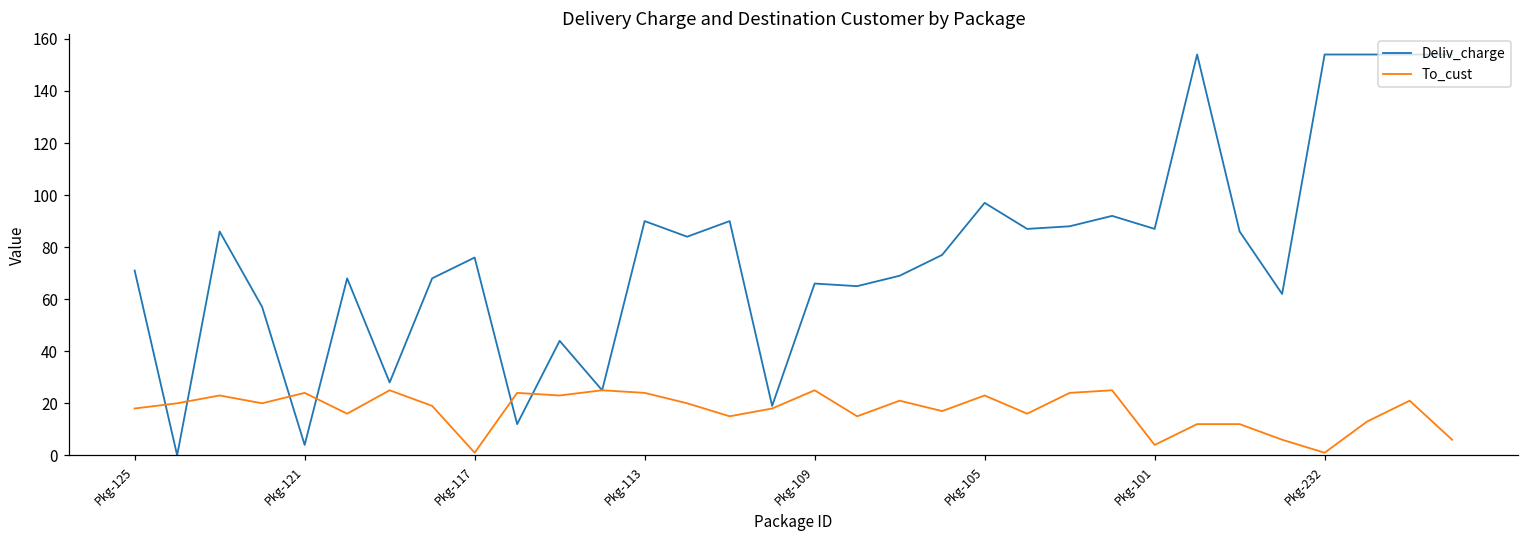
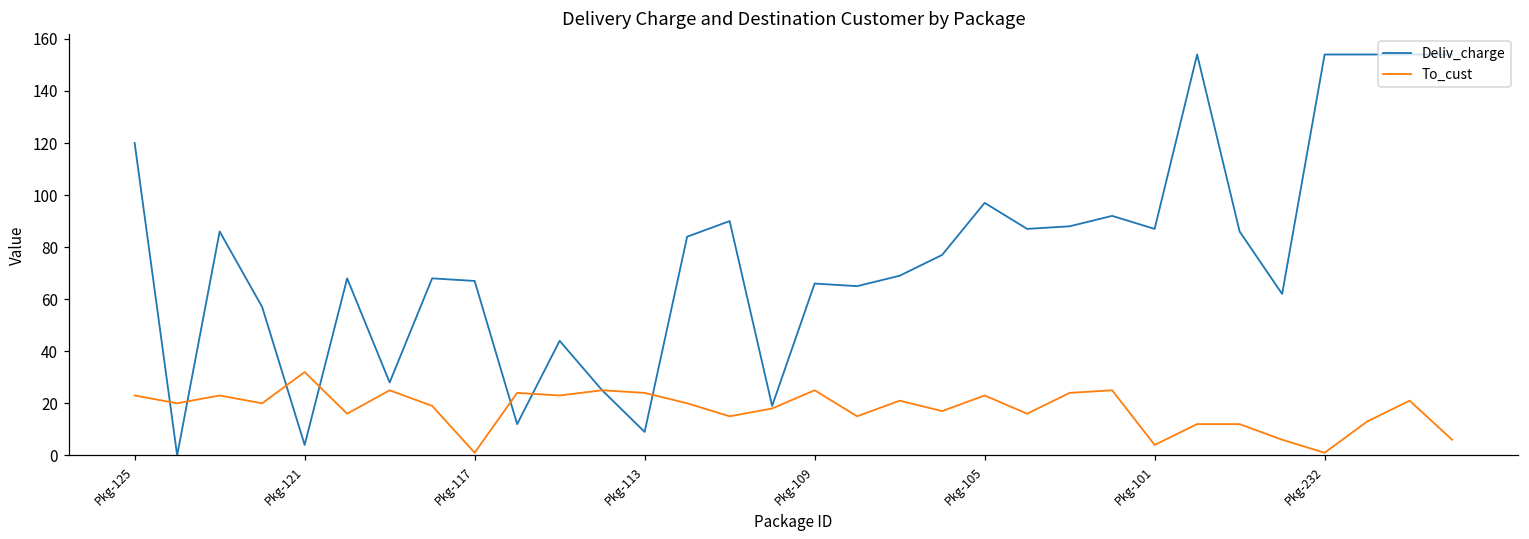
  {
    "Deliv_charge": {
-     "Pkg-125": 71,
+     "Pkg-125": 120,
      "Pkg-121": 4,
-     "Pkg-117": 76,
-     "Pkg-113": 90,
+     "Pkg-117": 67,
+     "Pkg-113": 9,
      "Pkg-109": 66,
      "Pkg-105": 97,
      "Pkg-101": 87,
      "Pkg-232": 154
    },
    "To_cust": {
-     "Pkg-125": 18,
-     "Pkg-121": 24,
+     "Pkg-125": 23,
+     "Pkg-121": 32,
      "Pkg-117": 1,
      "Pkg-113": 24,
      "Pkg-109": 25,
      "Pkg-105": 23,
      "Pkg-101": 4,
      "Pkg-232": 1
    }
  }
